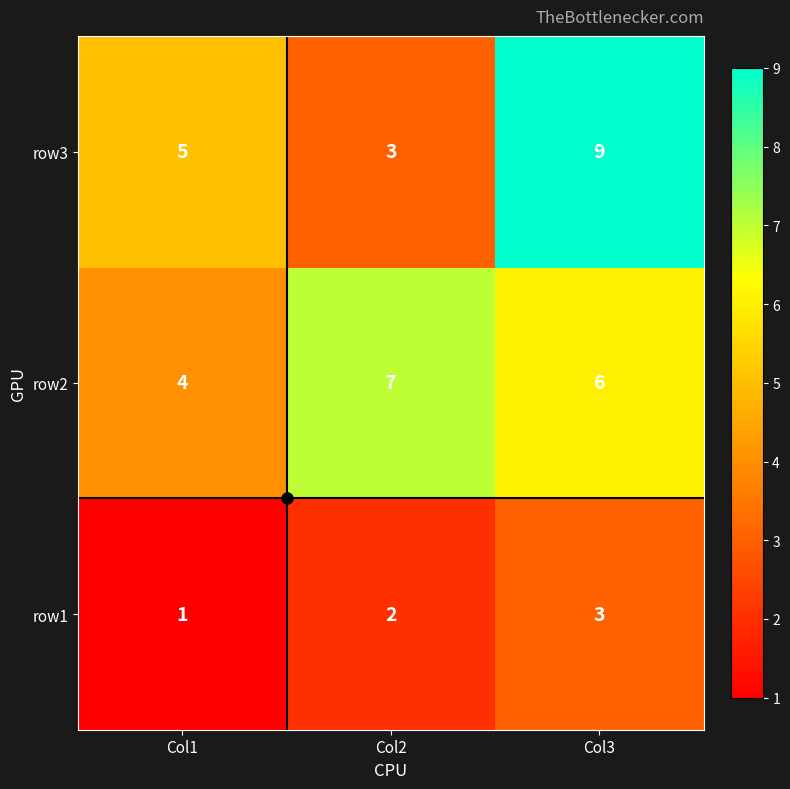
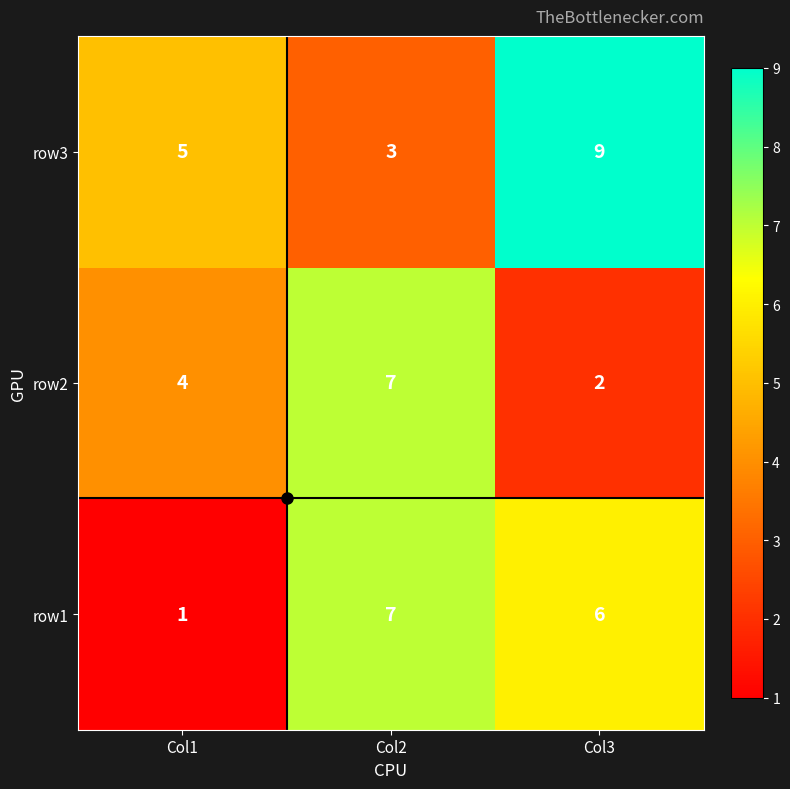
  {
    "row3": {
      "Col1": 5,
      "Col2": 3,
      "Col3": 9
    },
    "row2": {
      "Col1": 4,
      "Col2": 7,
-     "Col3": 6
+     "Col3": 2
    },
    "row1": {
      "Col1": 1,
-     "Col2": 2,
-     "Col3": 3
+     "Col2": 7,
+     "Col3": 6
    }
  }
